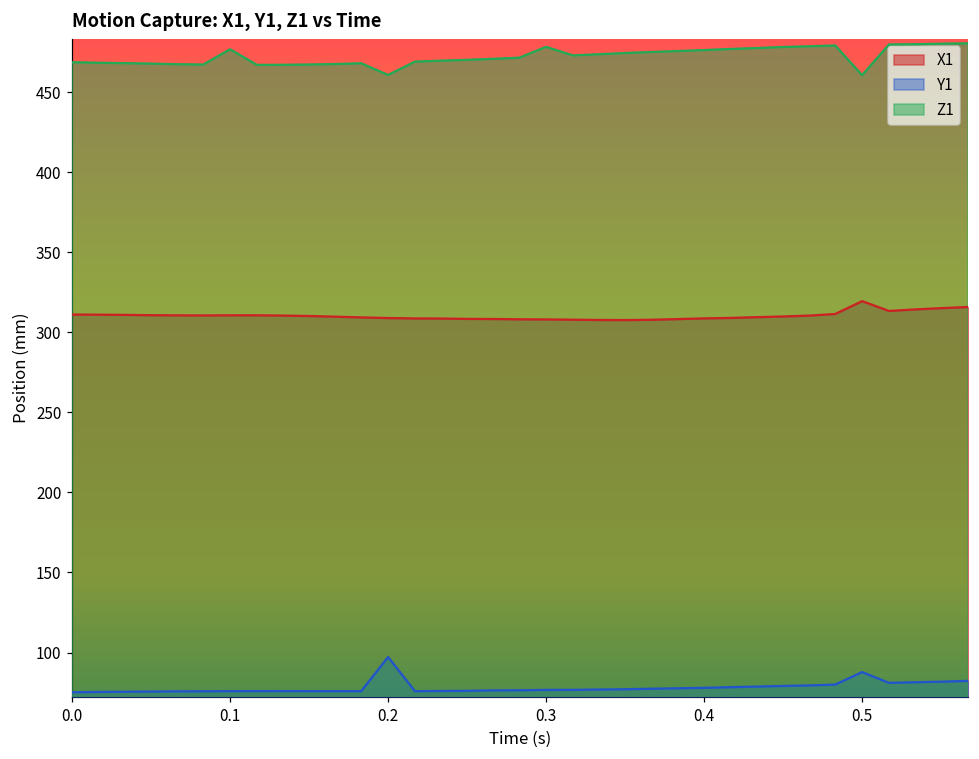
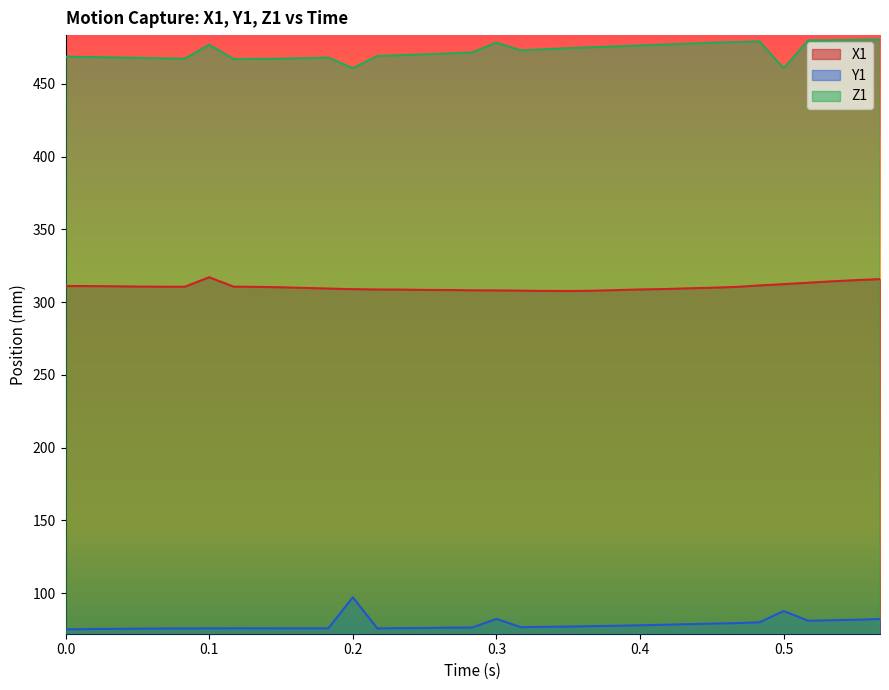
  {
    "X1": {
      "0.0": 311,
-     "0.1": 311,
+     "0.1": 317,
      "0.2": 309,
      "0.3": 308,
      "0.4": 309,
-     "0.5": 320
+     "0.5": 312
    },
    "Y1": {
      "0.0": 75,
      "0.1": 76,
      "0.2": 97,
-     "0.3": 77,
+     "0.3": 82,
      "0.4": 78,
      "0.5": 88
    },
    "Z1": {
      "0.0": 469,
      "0.1": 477,
      "0.2": 461,
      "0.3": 478,
      "0.4": 476,
      "0.5": 461
    }
  }
